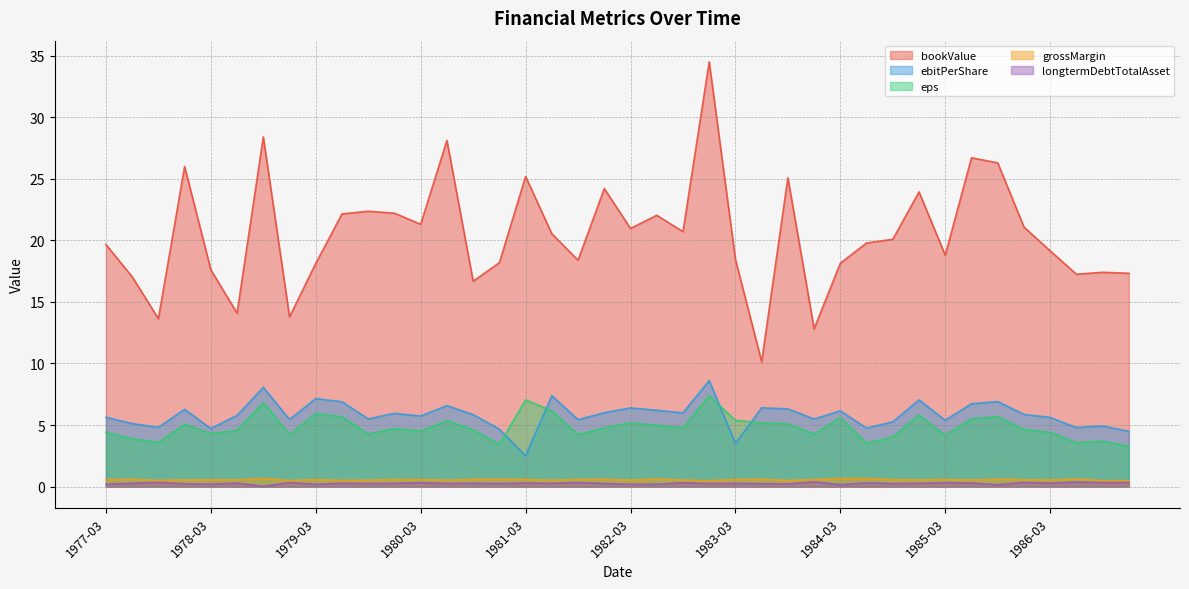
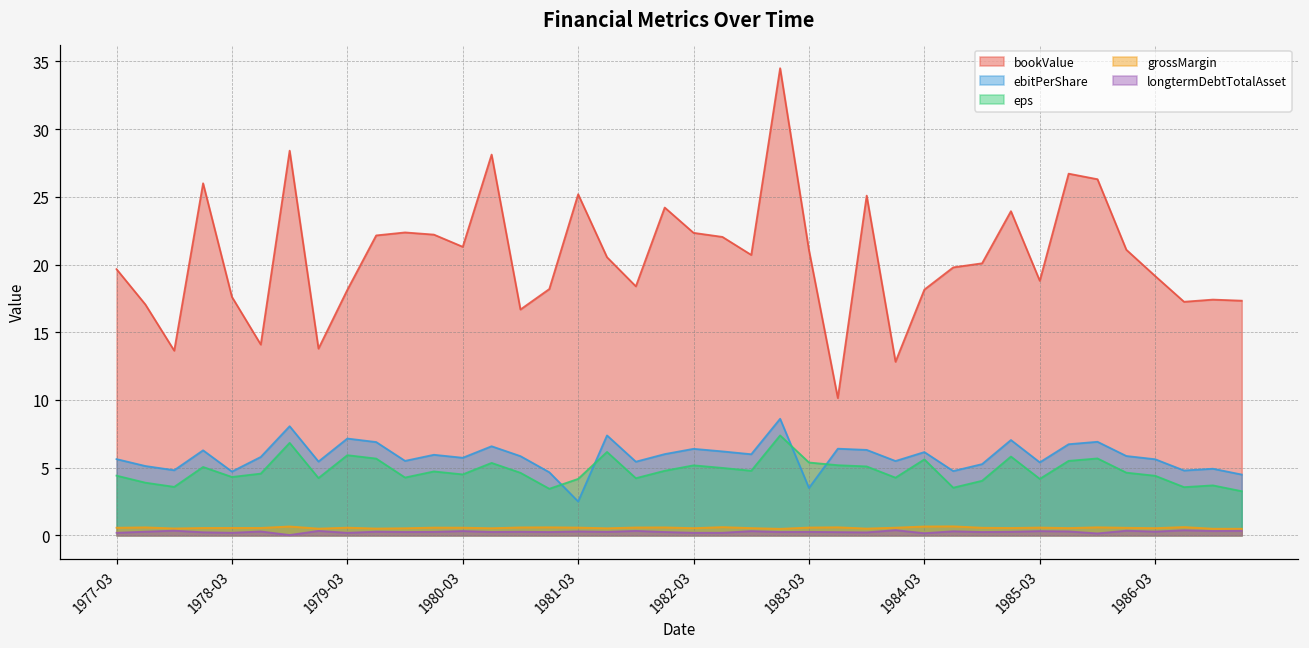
  {
    "bookValue": {
      "1977-03": 19.7,
      "1978-03": 17.6,
      "1979-03": 18.1,
      "1980-03": 21.3,
      "1981-03": 25.2,
-     "1982-03": 21.0,
-     "1983-03": 18.5,
+     "1982-03": 22.3,
+     "1983-03": 21.1,
      "1984-03": 18.2,
      "1985-03": 18.8,
      "1986-03": 19.2
    },
    "ebitPerShare": {
      "1977-03": 5.6,
      "1978-03": 4.7,
      "1979-03": 7.2,
      "1980-03": 5.7,
      "1981-03": 2.5,
      "1982-03": 6.4,
      "1983-03": 3.5,
      "1984-03": 6.2,
      "1985-03": 5.4,
      "1986-03": 5.6
    },
    "eps": {
      "1977-03": 4.4,
      "1978-03": 4.3,
      "1979-03": 5.9,
      "1980-03": 4.5,
-     "1981-03": 7.0,
+     "1981-03": 4.2,
      "1982-03": 5.2,
      "1983-03": 5.4,
      "1984-03": 5.6,
      "1985-03": 4.2,
      "1986-03": 4.4
    },
    "grossMargin": {
      "1977-03": 0.6,
      "1978-03": 0.5,
      "1979-03": 0.6,
      "1980-03": 0.6,
      "1981-03": 0.6,
      "1982-03": 0.5,
      "1983-03": 0.6,
      "1984-03": 0.7,
      "1985-03": 0.6,
      "1986-03": 0.5
    },
    "longtermDebtTotalAsset": {
      "1977-03": 0.2,
      "1978-03": 0.2,
      "1979-03": 0.2,
      "1980-03": 0.3,
      "1981-03": 0.3,
      "1982-03": 0.2,
      "1983-03": 0.3,
      "1984-03": 0.2,
      "1985-03": 0.3,
      "1986-03": 0.3
    }
  }
